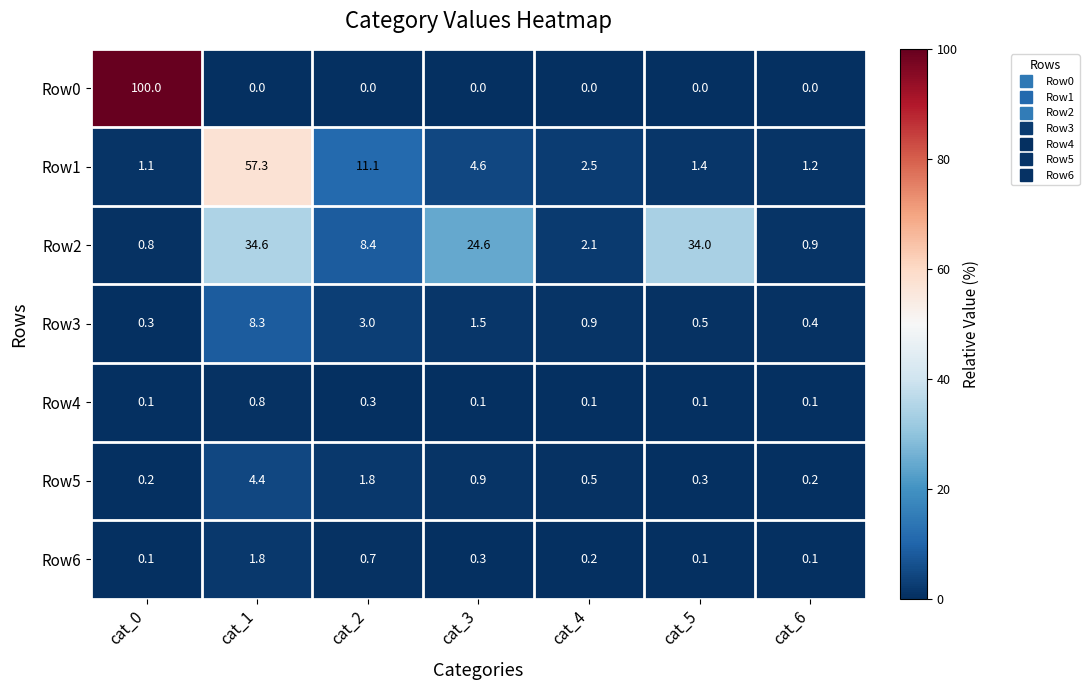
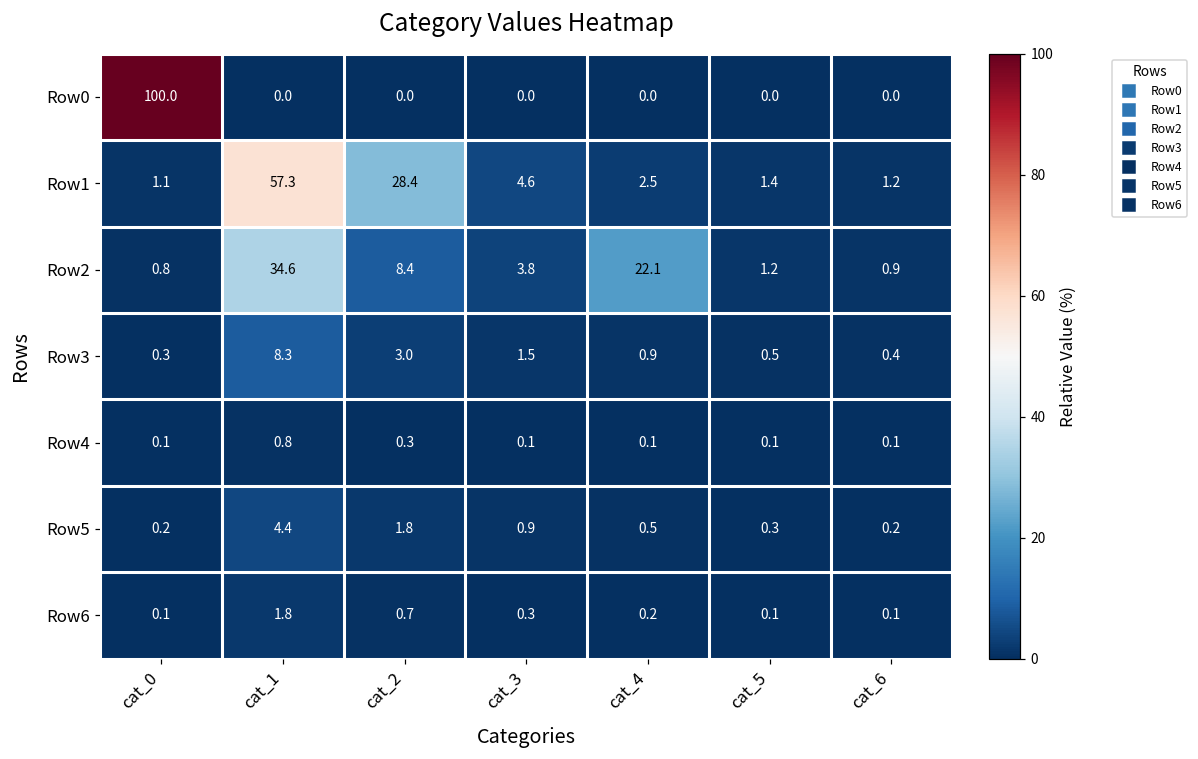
  {
    "Row0": {
      "cat_0": 100.0,
      "cat_1": 0.0,
      "cat_2": 0.0,
      "cat_3": 0.0,
      "cat_4": 0.0,
      "cat_5": 0.0,
      "cat_6": 0.0
    },
    "Row1": {
      "cat_0": 1.1,
      "cat_1": 57.3,
-     "cat_2": 11.1,
+     "cat_2": 28.4,
      "cat_3": 4.6,
      "cat_4": 2.5,
      "cat_5": 1.4,
      "cat_6": 1.2
    },
    "Row2": {
      "cat_0": 0.8,
      "cat_1": 34.6,
      "cat_2": 8.4,
-     "cat_3": 24.6,
-     "cat_4": 2.1,
-     "cat_5": 34.0,
+     "cat_3": 3.8,
+     "cat_4": 22.1,
+     "cat_5": 1.2,
      "cat_6": 0.9
    },
    "Row3": {
      "cat_0": 0.3,
      "cat_1": 8.3,
      "cat_2": 3.0,
      "cat_3": 1.5,
      "cat_4": 0.9,
      "cat_5": 0.5,
      "cat_6": 0.4
    },
    "Row4": {
      "cat_0": 0.1,
      "cat_1": 0.8,
      "cat_2": 0.3,
      "cat_3": 0.1,
      "cat_4": 0.1,
      "cat_5": 0.1,
      "cat_6": 0.1
    },
    "Row5": {
      "cat_0": 0.2,
      "cat_1": 4.4,
      "cat_2": 1.8,
      "cat_3": 0.9,
      "cat_4": 0.5,
      "cat_5": 0.3,
      "cat_6": 0.2
    },
    "Row6": {
      "cat_0": 0.1,
      "cat_1": 1.8,
      "cat_2": 0.7,
      "cat_3": 0.3,
      "cat_4": 0.2,
      "cat_5": 0.1,
      "cat_6": 0.1
    }
  }
